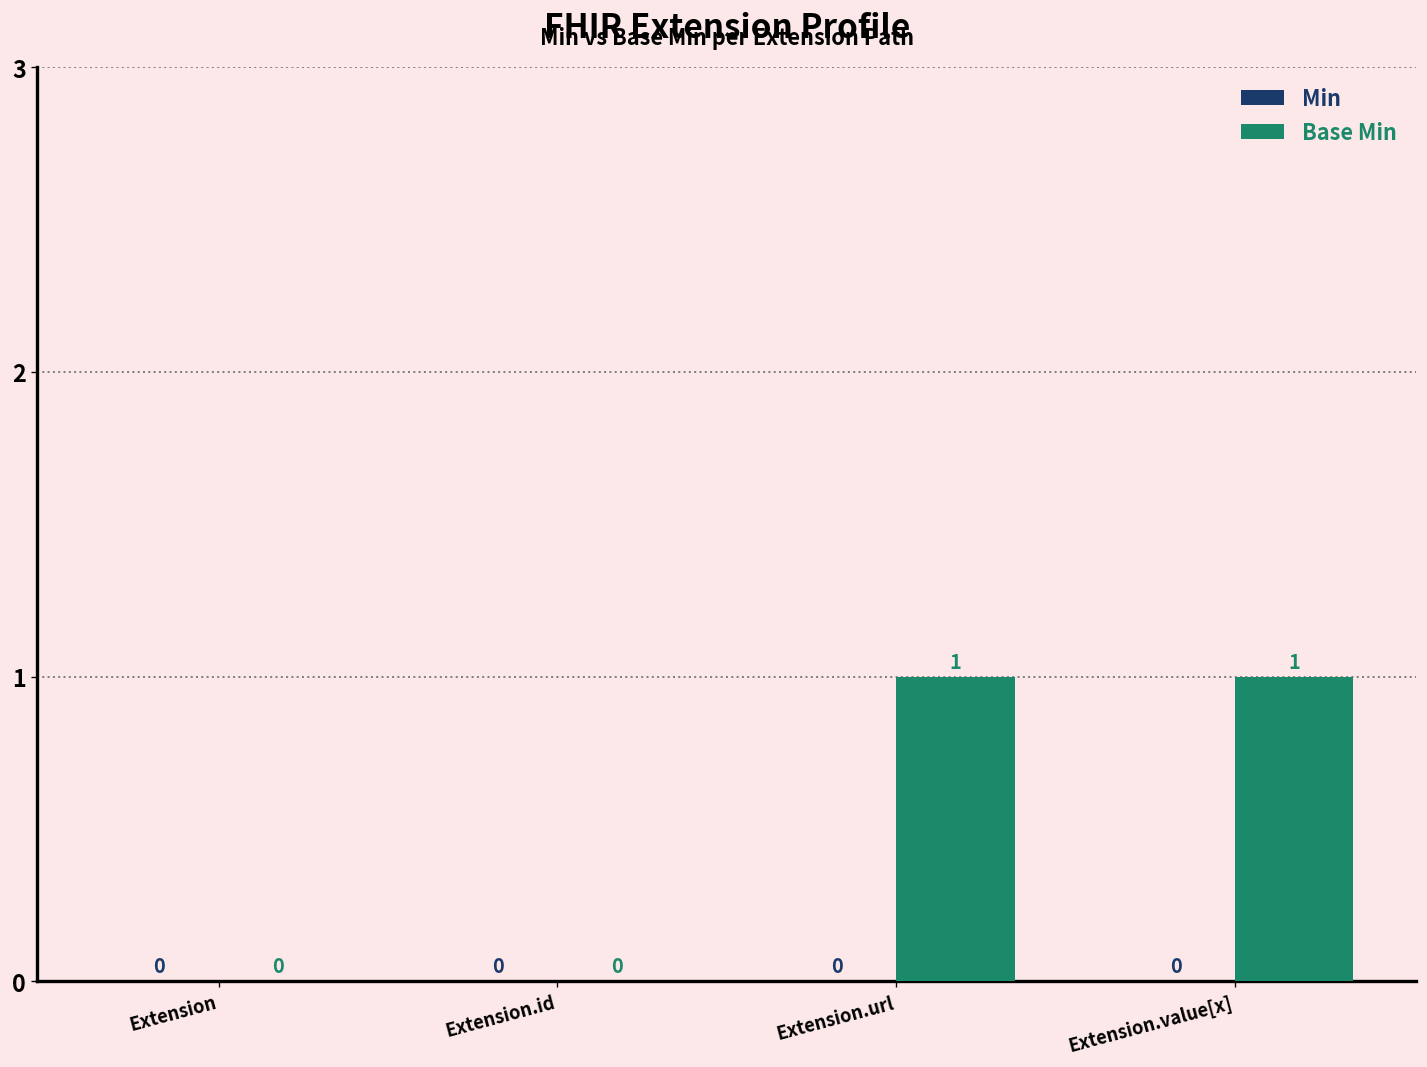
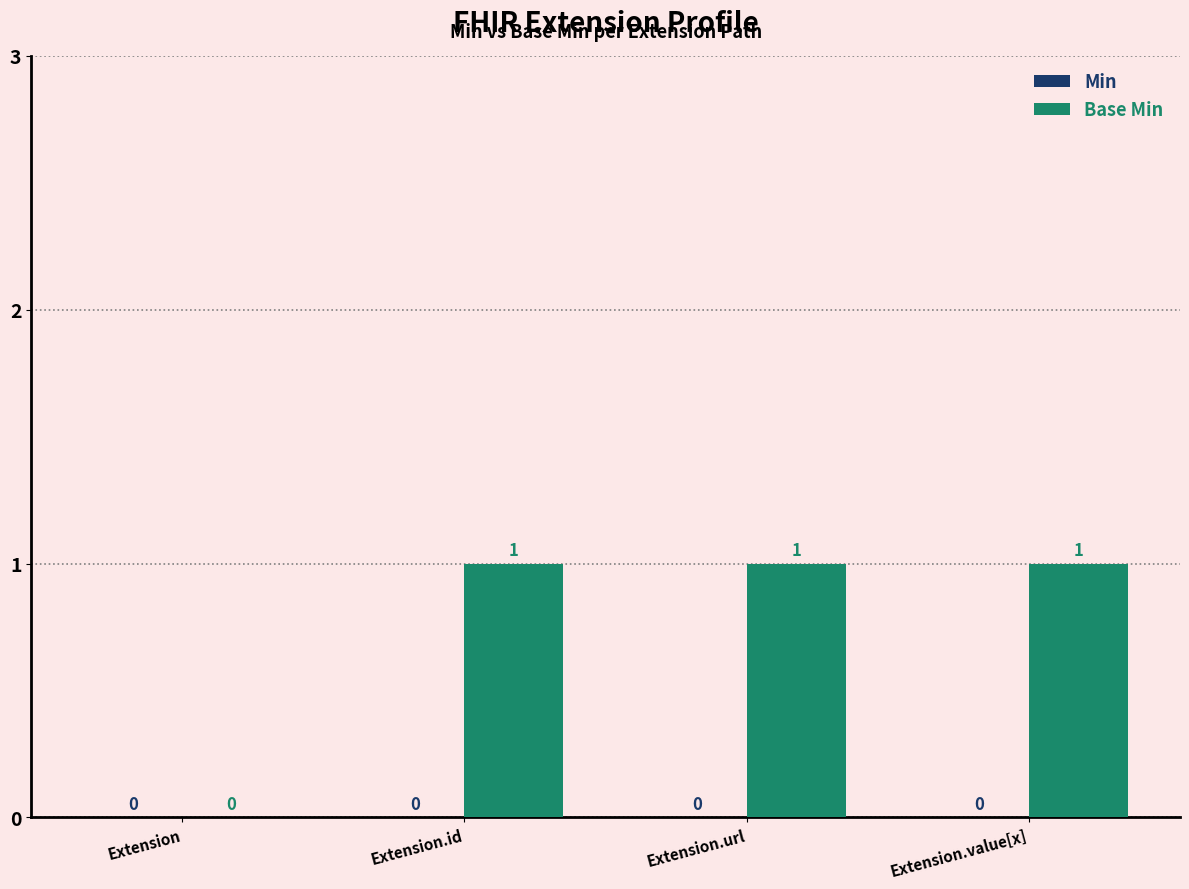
  {
    "Min": {
      "Extension": 0,
      "Extension.id": 0,
      "Extension.url": 0,
      "Extension.value[x]": 0
    },
    "Base Min": {
      "Extension": 0,
-     "Extension.id": 0,
+     "Extension.id": 1,
      "Extension.url": 1,
      "Extension.value[x]": 1
    }
  }
